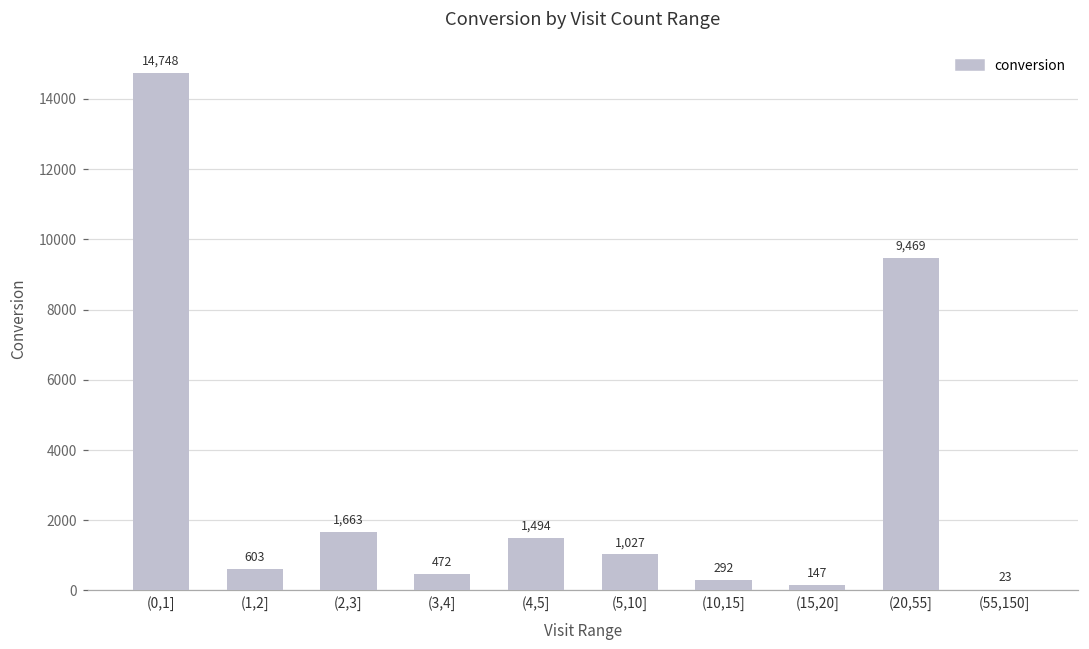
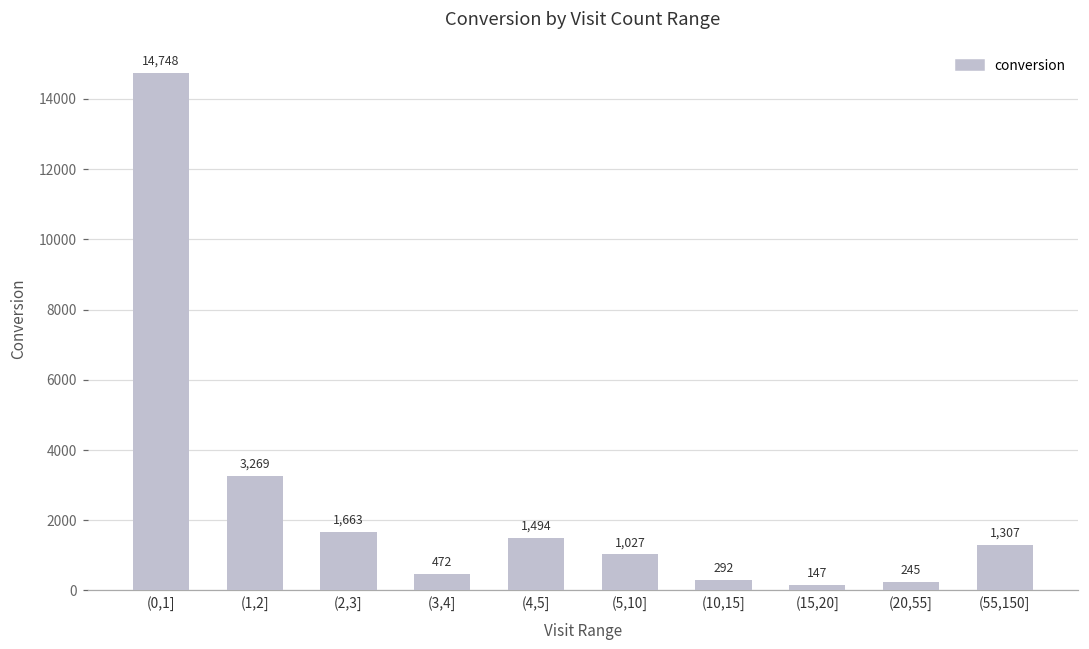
  {
    "(0,1]": "14,748",
-   "(1,2]": "603",
+   "(1,2]": "3,269",
    "(2,3]": "1,663",
    "(3,4]": "472",
    "(4,5]": "1,494",
    "(5,10]": "1,027",
    "(10,15]": "292",
    "(15,20]": "147",
-   "(20,55]": "9,469",
-   "(55,150]": "23"
+   "(20,55]": "245",
+   "(55,150]": "1,307"
  }
